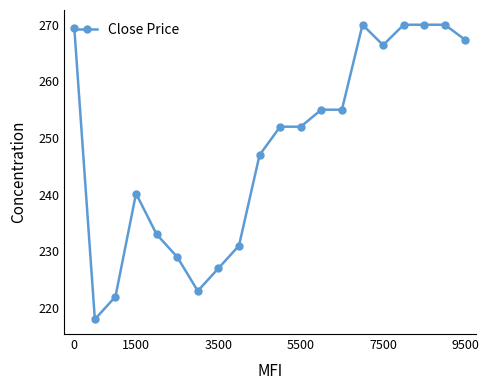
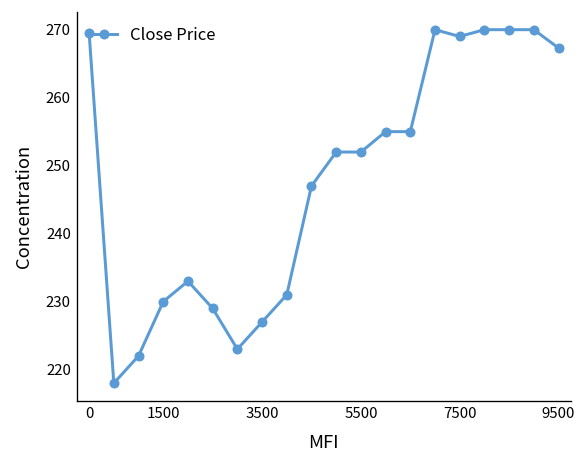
  {
    "0": 270,
-   "1500": 240,
+   "1500": 230,
    "3500": 227,
    "5500": 252,
-   "7500": 266,
+   "7500": 269,
    "9500": 267
  }
